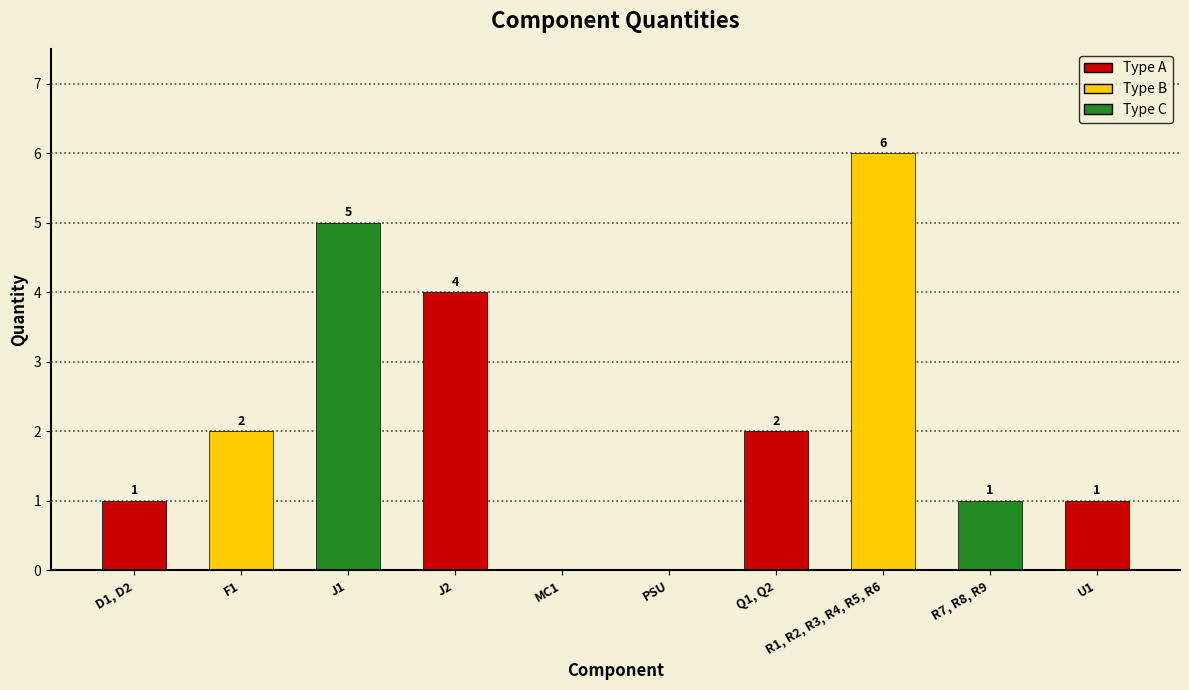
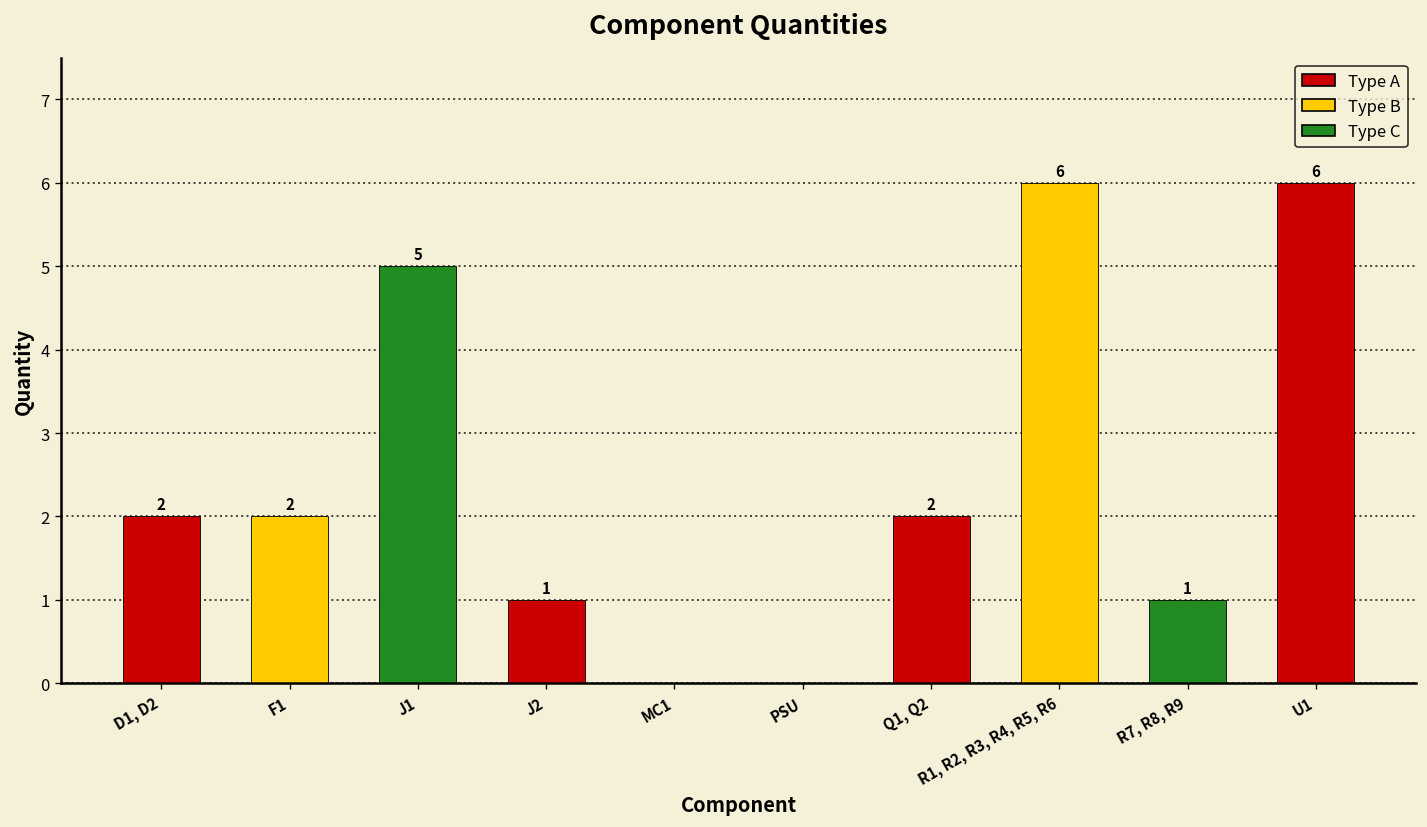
  {
-   "D1, D2": 1,
+   "D1, D2": 2,
    "F1": 2,
    "J1": 5,
-   "J2": 4,
+   "J2": 1,
    "Q1, Q2": 2,
    "R1, R2, R3, R4, R5, R6": 6,
    "R7, R8, R9": 1,
-   "U1": 1
+   "U1": 6
  }
